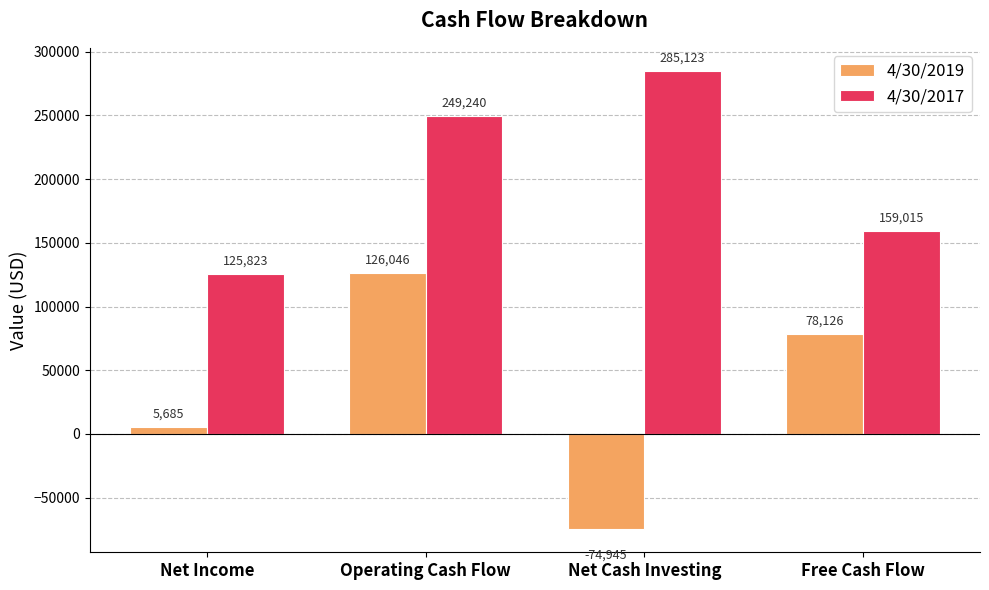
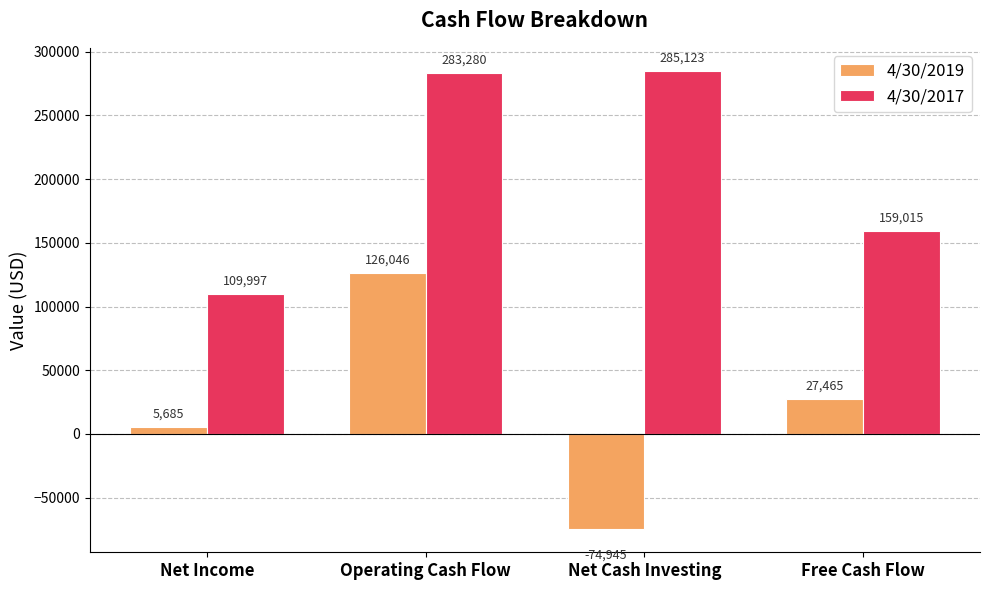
  {
    "4/30/2019": {
      "Net Income": "5,685",
      "Operating Cash Flow": "126,046",
      "Net Cash Investing": "-74,945",
-     "Free Cash Flow": "78,126"
+     "Free Cash Flow": "27,465"
    },
    "4/30/2017": {
-     "Net Income": "125,823",
-     "Operating Cash Flow": "249,240",
+     "Net Income": "109,997",
+     "Operating Cash Flow": "283,280",
      "Net Cash Investing": "285,123",
      "Free Cash Flow": "159,015"
    }
  }
